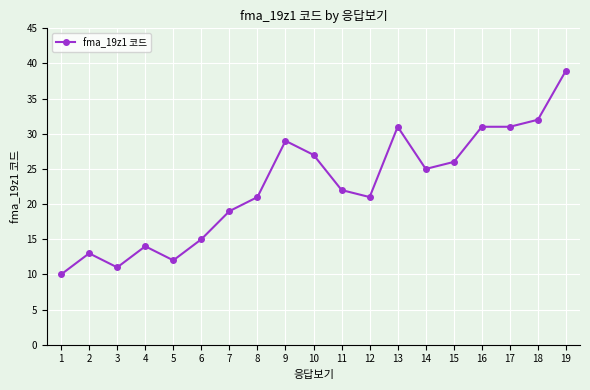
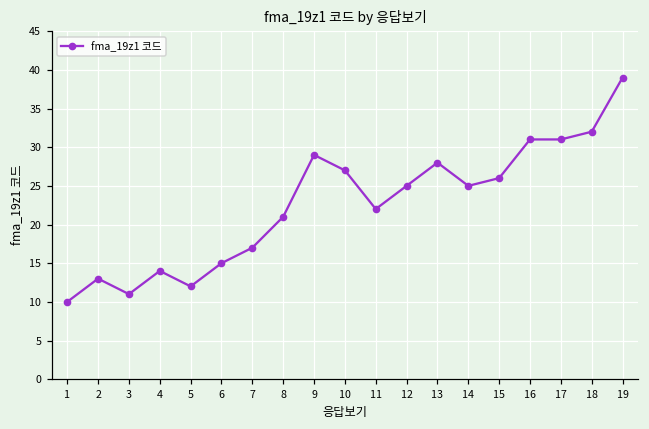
  {
    "1": 10,
    "2": 13,
    "3": 11,
    "4": 14,
    "5": 12,
    "6": 15,
-   "7": 19,
+   "7": 17,
    "8": 21,
    "9": 29,
    "10": 27,
    "11": 22,
-   "12": 21,
-   "13": 31,
+   "12": 25,
+   "13": 28,
    "14": 25,
    "15": 26,
    "16": 31,
    "17": 31,
    "18": 32,
    "19": 39
  }
